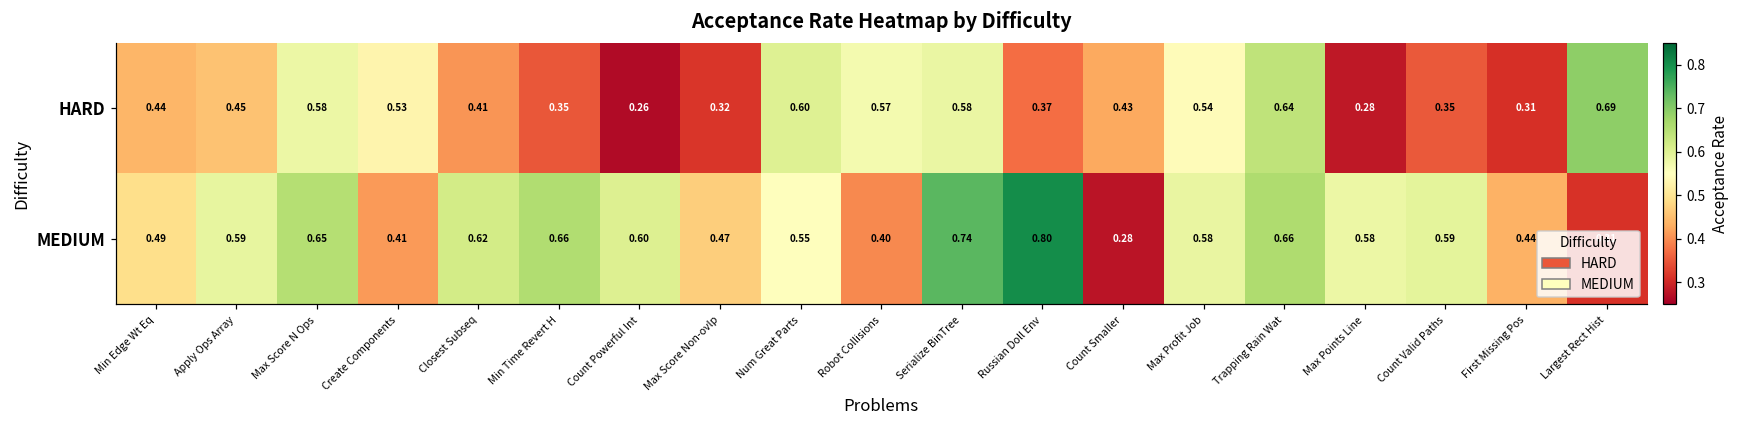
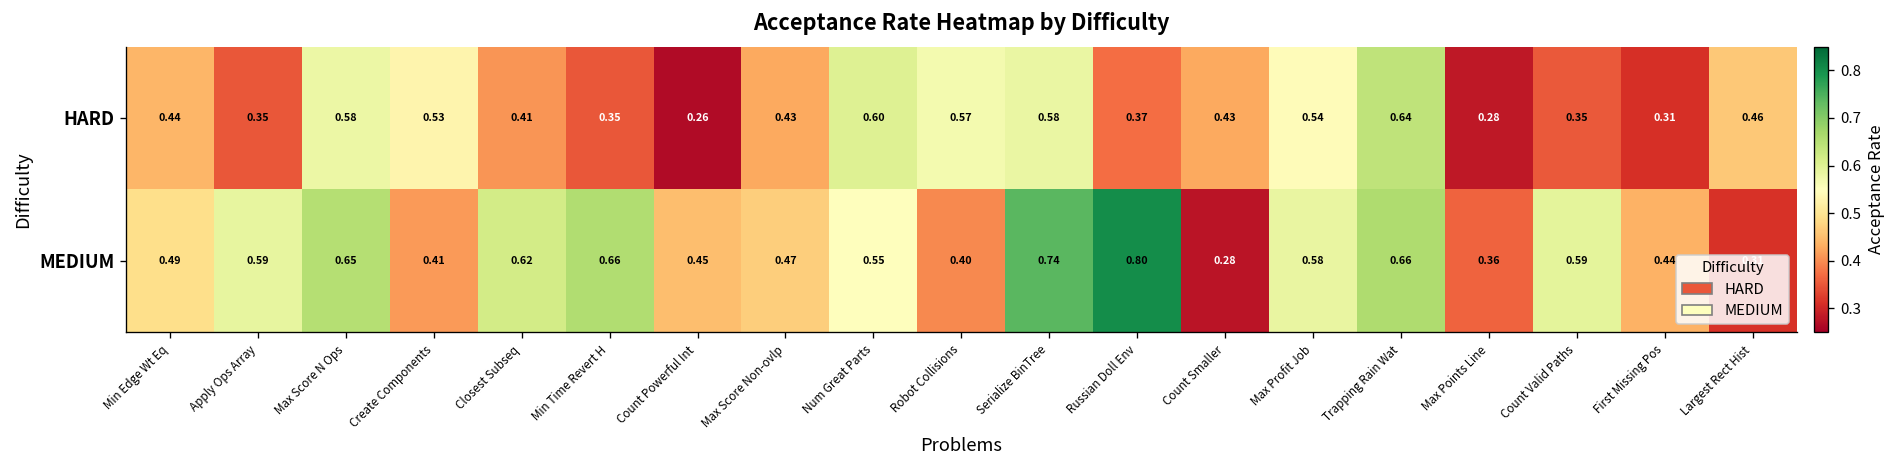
  {
    "HARD": {
      "Min Edge Wt Eq": 0.44,
-     "Apply Ops Array": 0.45,
+     "Apply Ops Array": 0.35,
      "Max Score N Ops": 0.58,
      "Create Components": 0.53,
      "Closest Subseq": 0.41,
      "Min Time Revert H": 0.35,
      "Count Powerful Int": 0.26,
-     "Max Score Non-ovlp": 0.32,
+     "Max Score Non-ovlp": 0.43,
      "Num Great Parts": 0.60,
      "Robot Collisions": 0.57,
      "Serialize BinTree": 0.58,
      "Russian Doll Env": 0.37,
      "Count Smaller": 0.43,
      "Max Profit Job": 0.54,
      "Trapping Rain Wat": 0.64,
      "Max Points Line": 0.28,
      "Count Valid Paths": 0.35,
      "First Missing Pos": 0.31,
-     "Largest Rect Hist": 0.69
+     "Largest Rect Hist": 0.46
    },
    "MEDIUM": {
      "Min Edge Wt Eq": 0.49,
      "Apply Ops Array": 0.59,
      "Max Score N Ops": 0.65,
      "Create Components": 0.41,
      "Closest Subseq": 0.62,
      "Min Time Revert H": 0.66,
-     "Count Powerful Int": 0.60,
+     "Count Powerful Int": 0.45,
      "Max Score Non-ovlp": 0.47,
      "Num Great Parts": 0.55,
      "Robot Collisions": 0.40,
      "Serialize BinTree": 0.74,
      "Russian Doll Env": 0.80,
      "Count Smaller": 0.28,
      "Max Profit Job": 0.58,
      "Trapping Rain Wat": 0.66,
-     "Max Points Line": 0.58,
+     "Max Points Line": 0.36,
      "Count Valid Paths": 0.59,
      "First Missing Pos": 0.44
    }
  }
